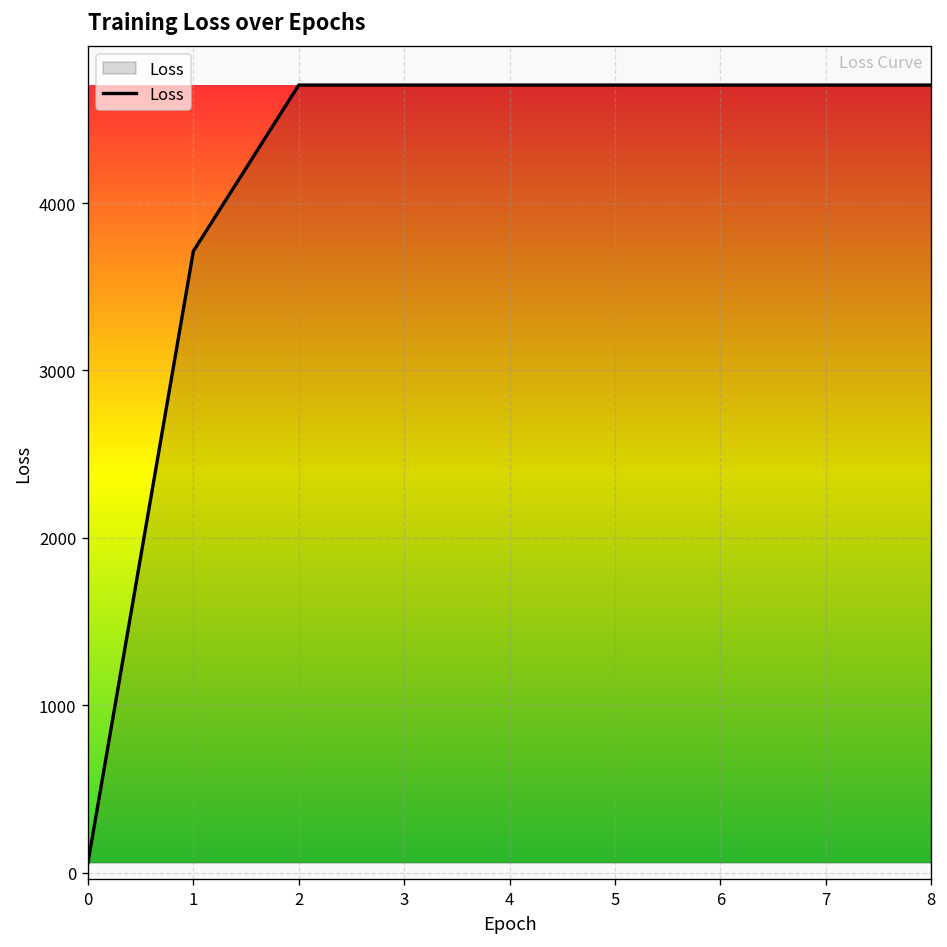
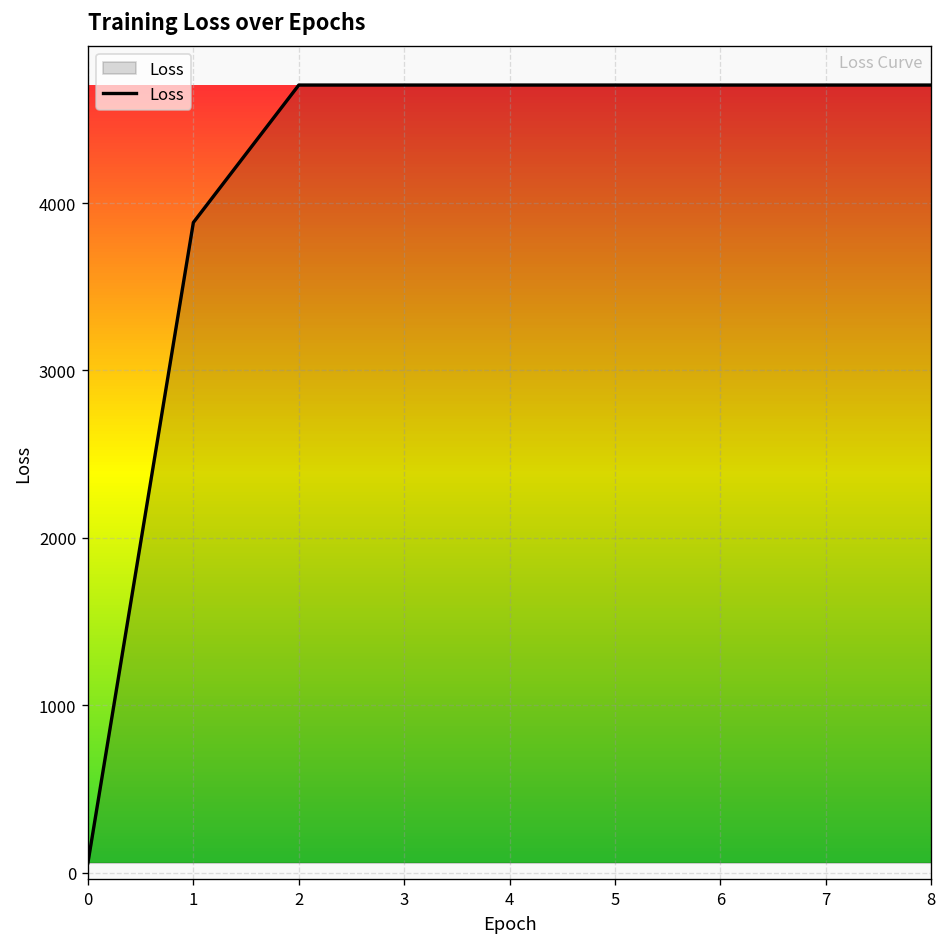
  {
    "0": 60,
-   "1": 3710,
+   "1": 3880,
    "2": 4710,
    "3": 4710,
    "4": 4710,
    "5": 4710,
    "6": 4710,
    "7": 4710,
    "8": 4710
  }
